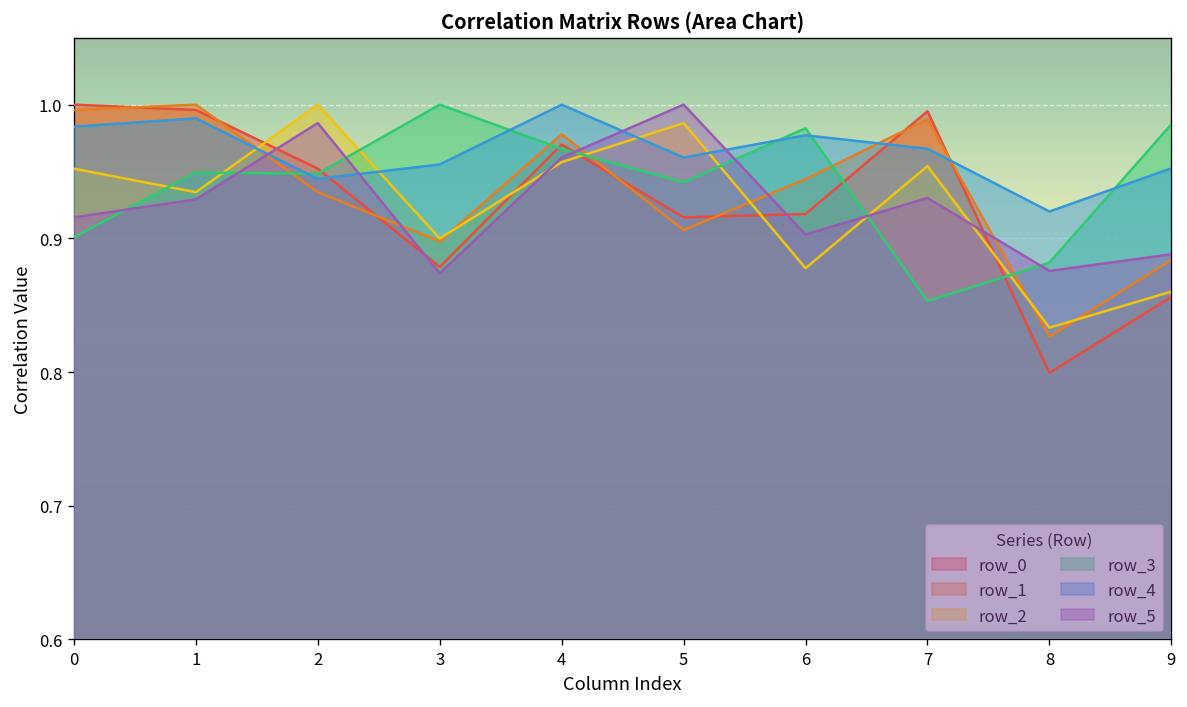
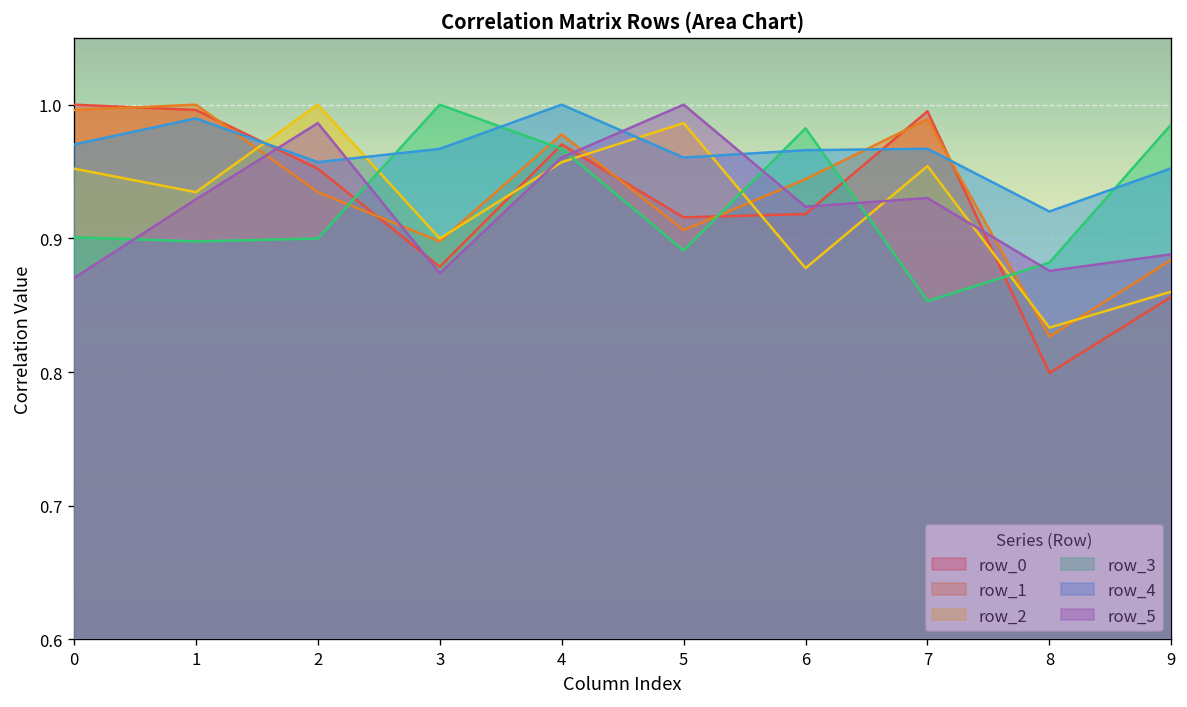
  {
    "row_3": {
      "0": 0.901,
-     "1": 0.949,
-     "2": 0.948,
+     "1": 0.898,
+     "2": 0.900,
      "3": 1.000,
      "4": 0.967,
-     "5": 0.942,
+     "5": 0.891,
      "6": 0.982,
      "7": 0.853,
      "8": 0.882,
      "9": 0.985
    },
    "row_4": {
-     "0": 0.984,
+     "0": 0.970,
      "1": 0.990,
-     "2": 0.944,
-     "3": 0.955,
+     "2": 0.957,
+     "3": 0.967,
      "4": 1.000,
      "5": 0.960,
-     "6": 0.977,
+     "6": 0.966,
      "7": 0.967,
      "8": 0.920,
      "9": 0.952
    },
    "row_5": {
-     "0": 0.916,
+     "0": 0.870,
      "1": 0.929,
      "2": 0.986,
      "3": 0.874,
      "4": 0.960,
      "5": 1.000,
-     "6": 0.903,
+     "6": 0.924,
      "7": 0.930,
      "8": 0.876,
      "9": 0.888
    }
  }
